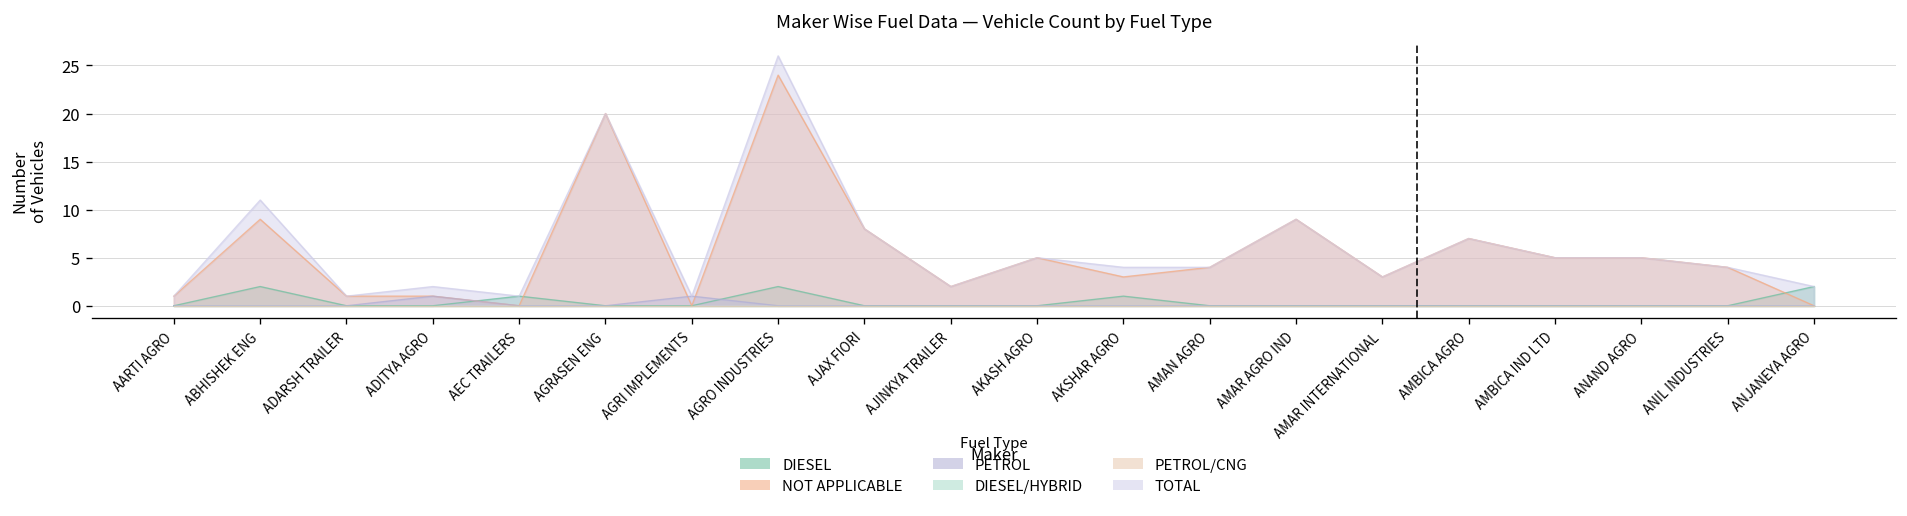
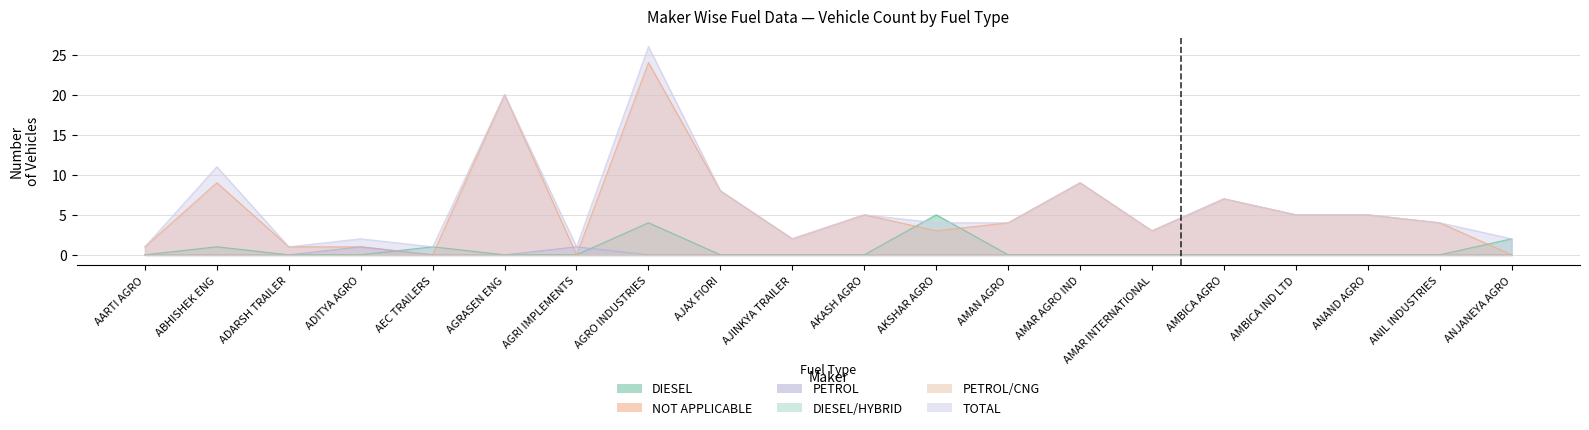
  {
    "DIESEL": {
-     "ABHISHEK ENG": 2,
-     "AGRO INDUSTRIES": 2,
-     "AKSHAR AGRO": 1
+     "ABHISHEK ENG": 1,
+     "AGRO INDUSTRIES": 4,
+     "AKSHAR AGRO": 5
    }
  }
